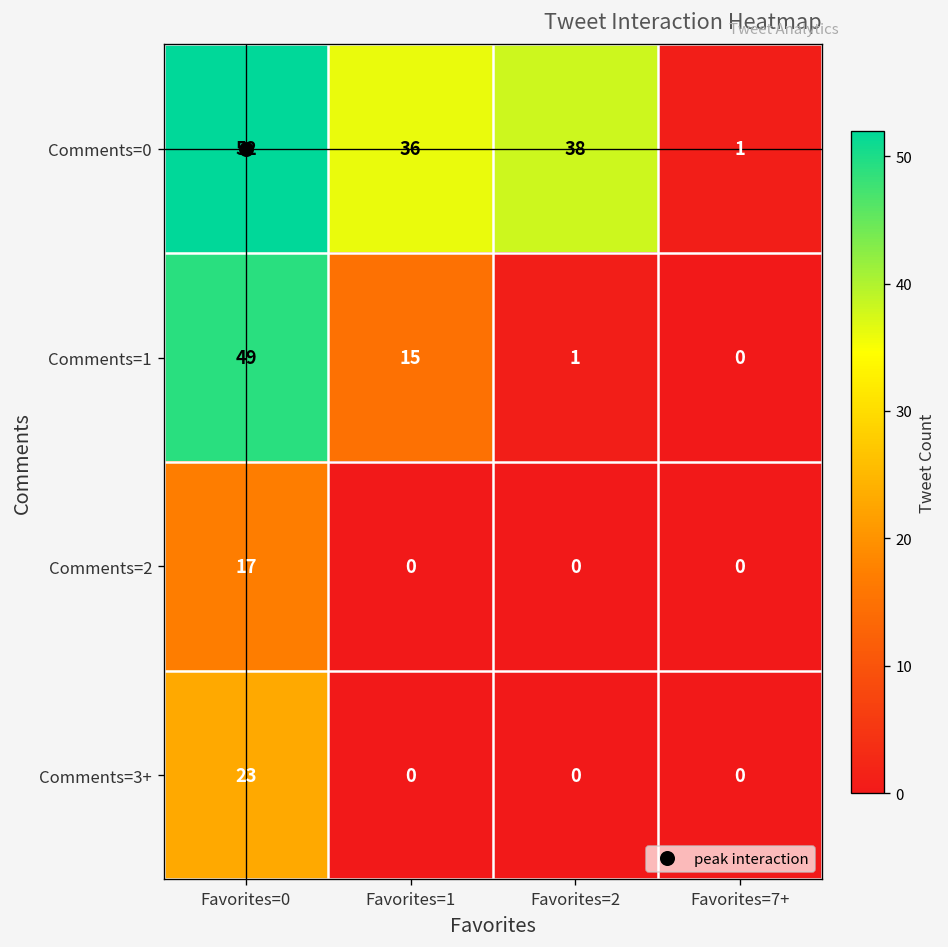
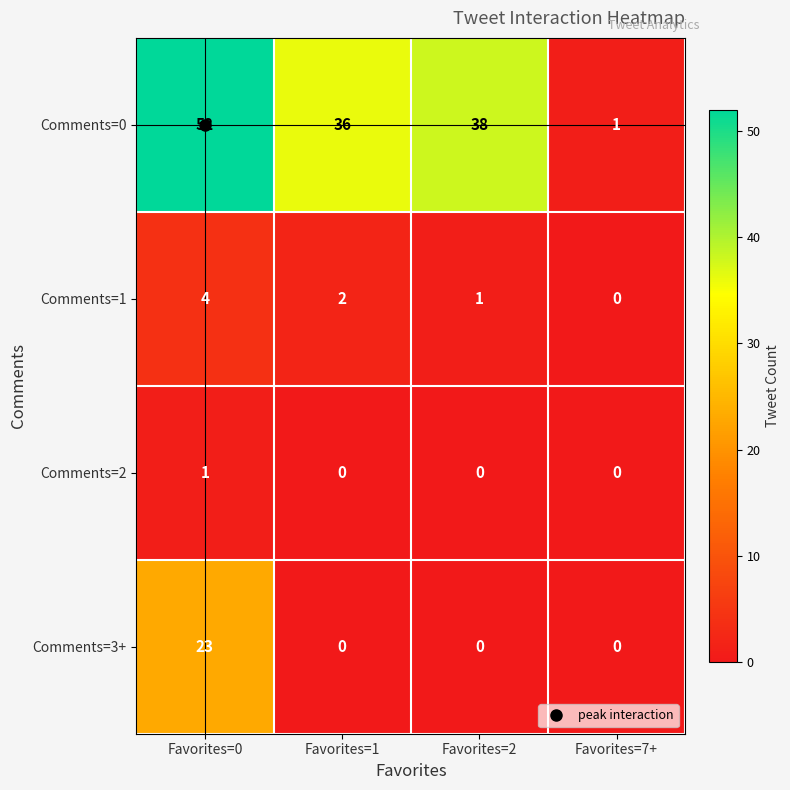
  {
    "Comments=0": {
      "Favorites=1": 36,
      "Favorites=2": 38,
      "Favorites=7+": 1
    },
    "Comments=1": {
-     "Favorites=0": 49,
-     "Favorites=1": 15,
+     "Favorites=0": 4,
+     "Favorites=1": 2,
      "Favorites=2": 1,
      "Favorites=7+": 0
    },
    "Comments=2": {
-     "Favorites=0": 17,
+     "Favorites=0": 1,
      "Favorites=1": 0,
      "Favorites=2": 0,
      "Favorites=7+": 0
    },
    "Comments=3+": {
      "Favorites=0": 23,
      "Favorites=1": 0,
      "Favorites=2": 0,
      "Favorites=7+": 0
    }
  }
